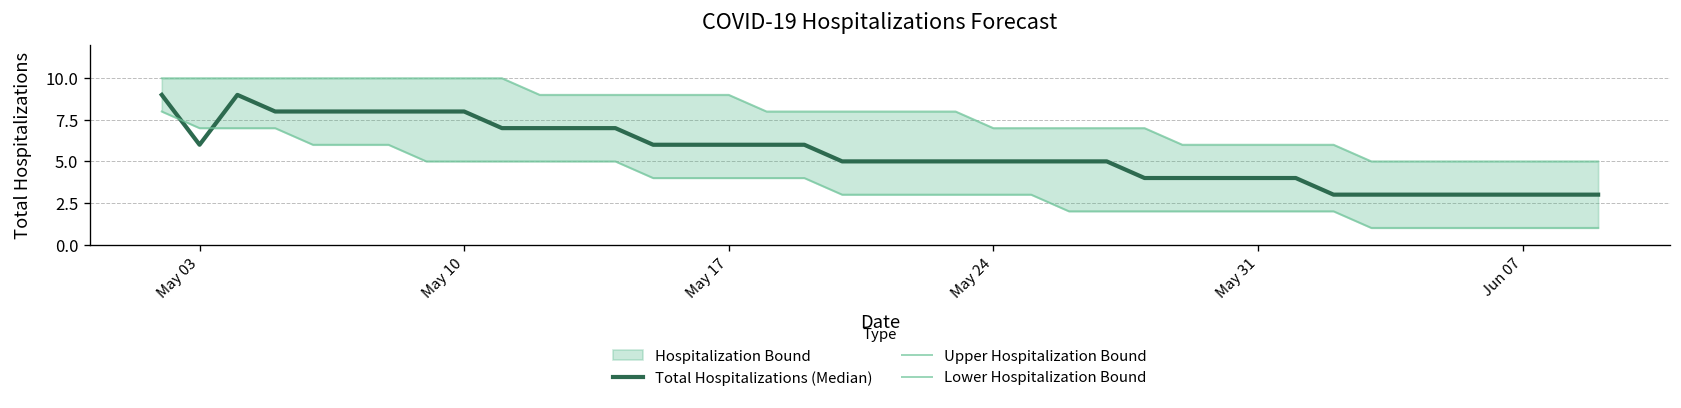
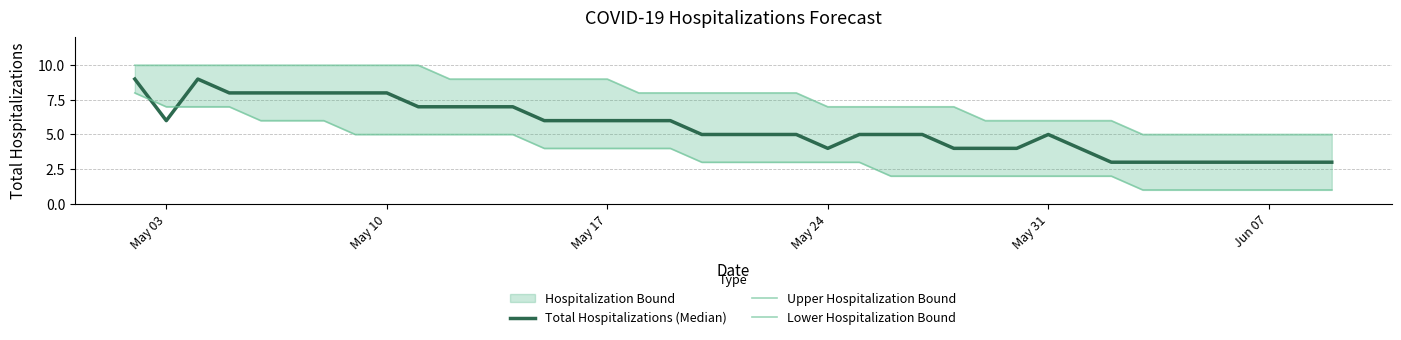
  {
    "Total Hospitalizations (Median)": {
      "May 03": 6,
      "May 10": 8,
      "May 17": 6,
-     "May 24": 5,
-     "May 31": 4,
+     "May 24": 4,
+     "May 31": 5,
      "Jun 07": 3
    }
  }
